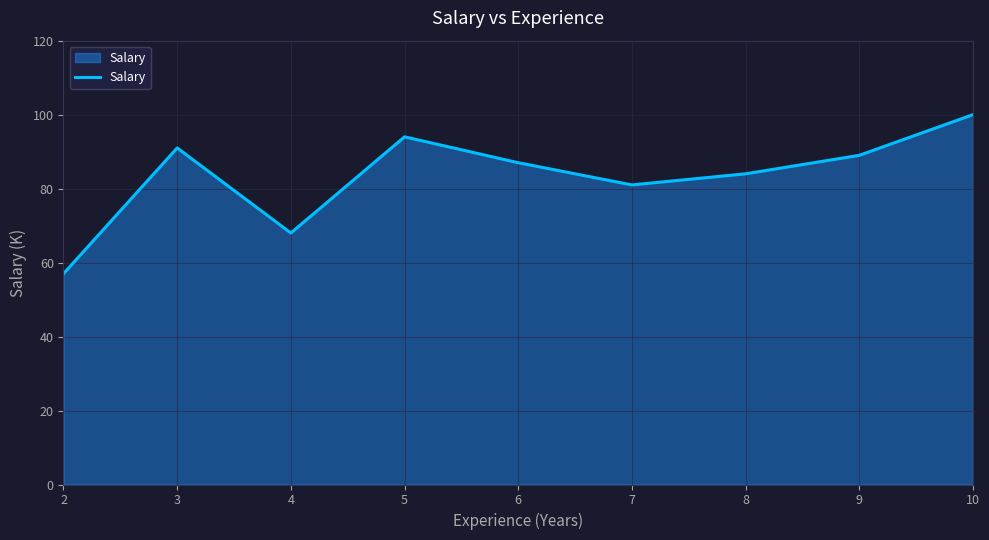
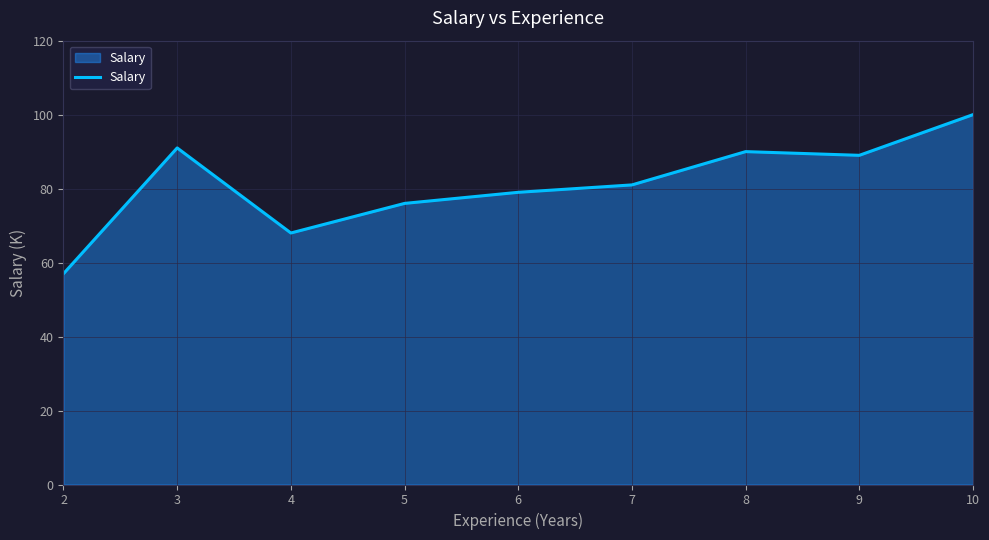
  {
    "2": 57,
    "3": 91,
    "4": 68,
-   "5": 94,
-   "6": 87,
+   "5": 76,
+   "6": 79,
    "7": 81,
-   "8": 84,
+   "8": 90,
    "9": 89,
    "10": 100
  }
